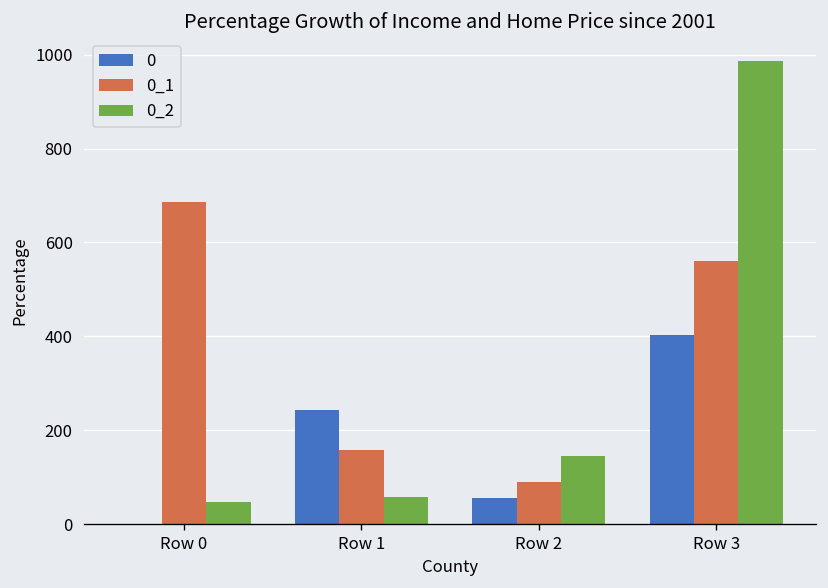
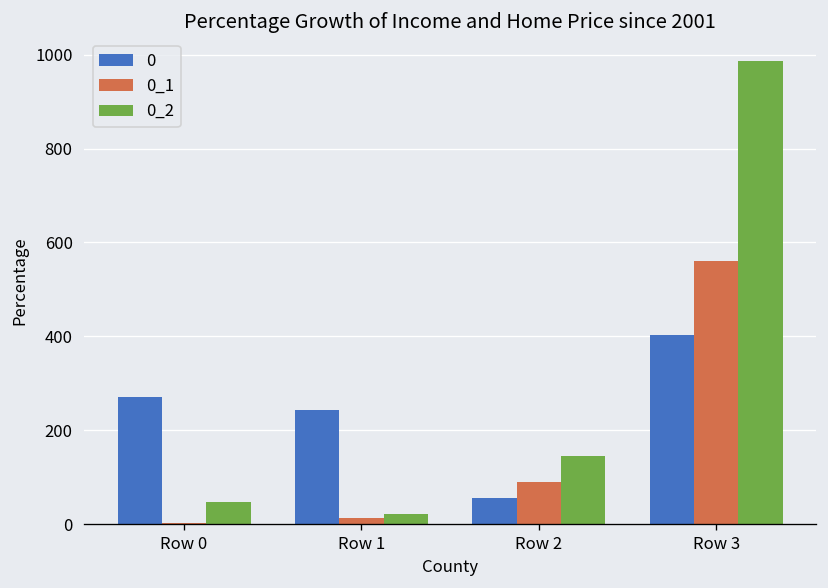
  {
    "0": {
-     "Row 0": 0,
+     "Row 0": 270,
      "Row 1": 240,
      "Row 2": 60,
      "Row 3": 400
    },
    "0_1": {
-     "Row 0": 690,
-     "Row 1": 160,
+     "Row 0": 0,
+     "Row 1": 10,
      "Row 2": 90,
      "Row 3": 560
    },
    "0_2": {
      "Row 0": 50,
-     "Row 1": 60,
+     "Row 1": 20,
      "Row 2": 140,
      "Row 3": 990
    }
  }
